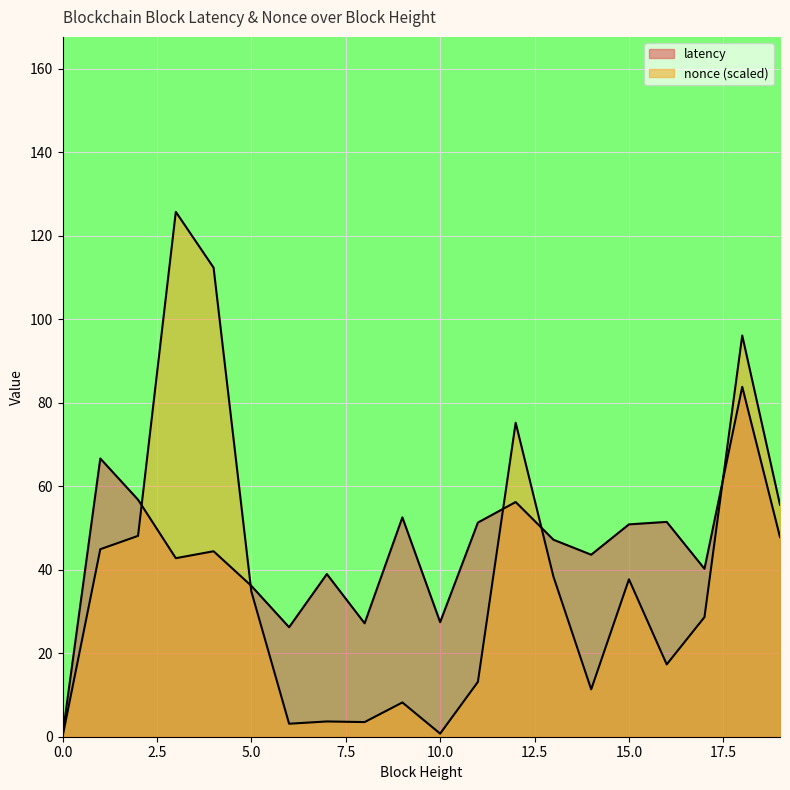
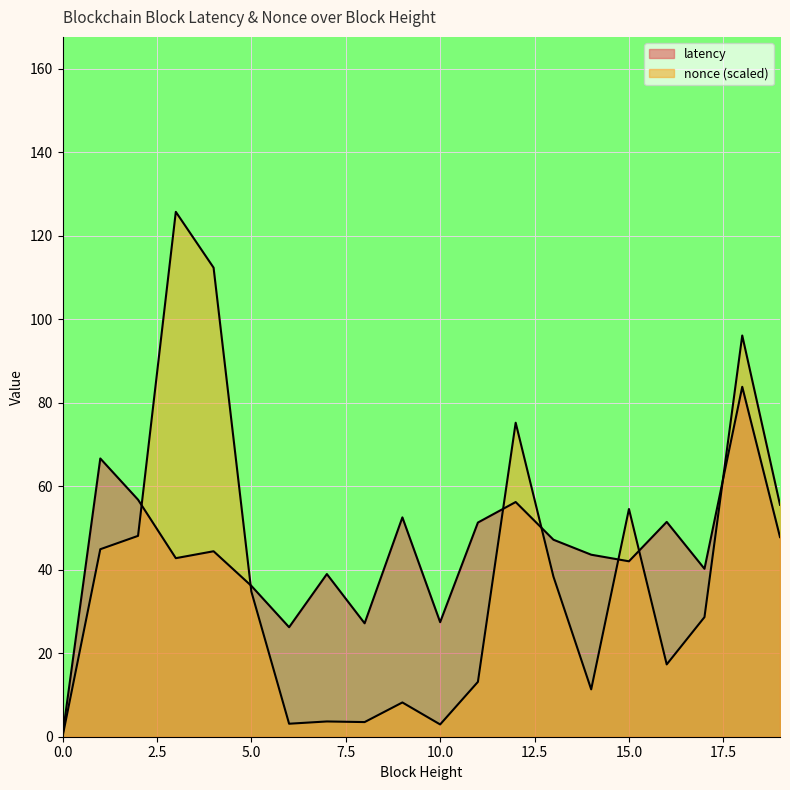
  {
    "latency": {
      "5.0": 36,
      "10.0": 27,
-     "15.0": 51
+     "15.0": 42
    },
    "nonce (scaled)": {
      "5.0": 35,
-     "10.0": 1,
-     "15.0": 38
+     "10.0": 3,
+     "15.0": 55
    }
  }
